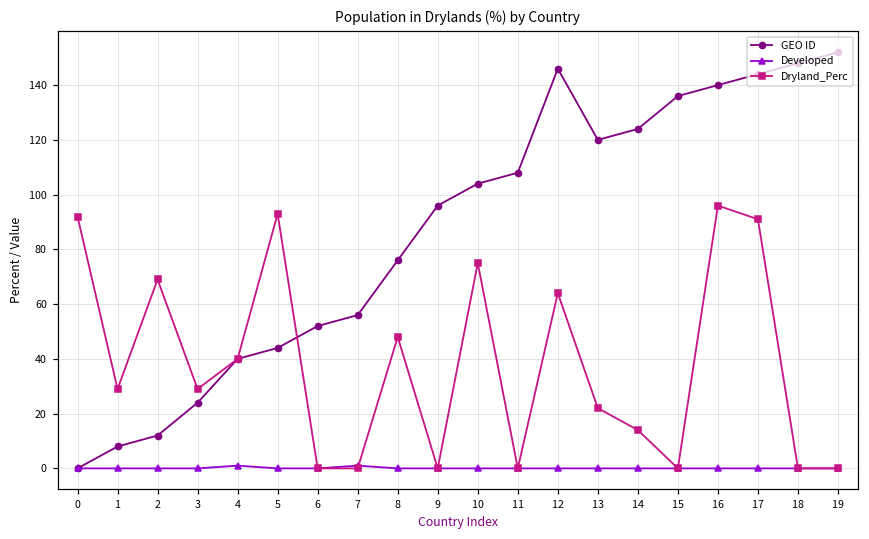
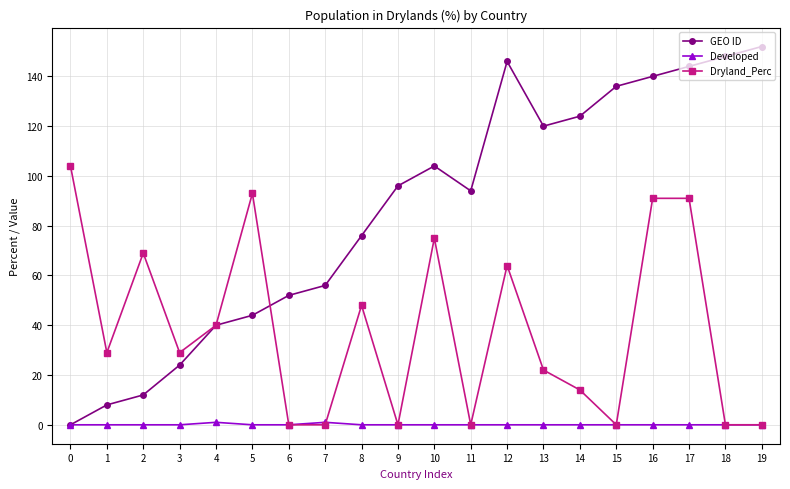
  {
    "GEO ID": {
      "1": 8,
      "2": 12,
      "3": 24,
      "5": 44,
      "6": 52,
      "7": 56,
      "8": 76,
      "9": 96,
      "10": 104,
-     "11": 108,
+     "11": 94,
      "12": 146,
      "13": 120,
      "14": 124,
      "15": 136,
      "16": 140
    },
    "Developed": {
      "1": 0,
      "2": 0,
      "3": 0,
      "4": 1,
      "5": 0,
      "8": 0,
      "10": 0,
      "12": 0,
      "13": 0,
      "14": 0,
      "16": 0,
      "17": 0
    },
    "Dryland_Perc": {
-     "0": 92,
+     "0": 104,
      "1": 29,
      "2": 69,
      "3": 29,
      "5": 93,
      "8": 48,
      "10": 75,
      "12": 64,
      "13": 22,
      "14": 14,
-     "16": 96,
+     "16": 91,
      "17": 91
    }
  }
